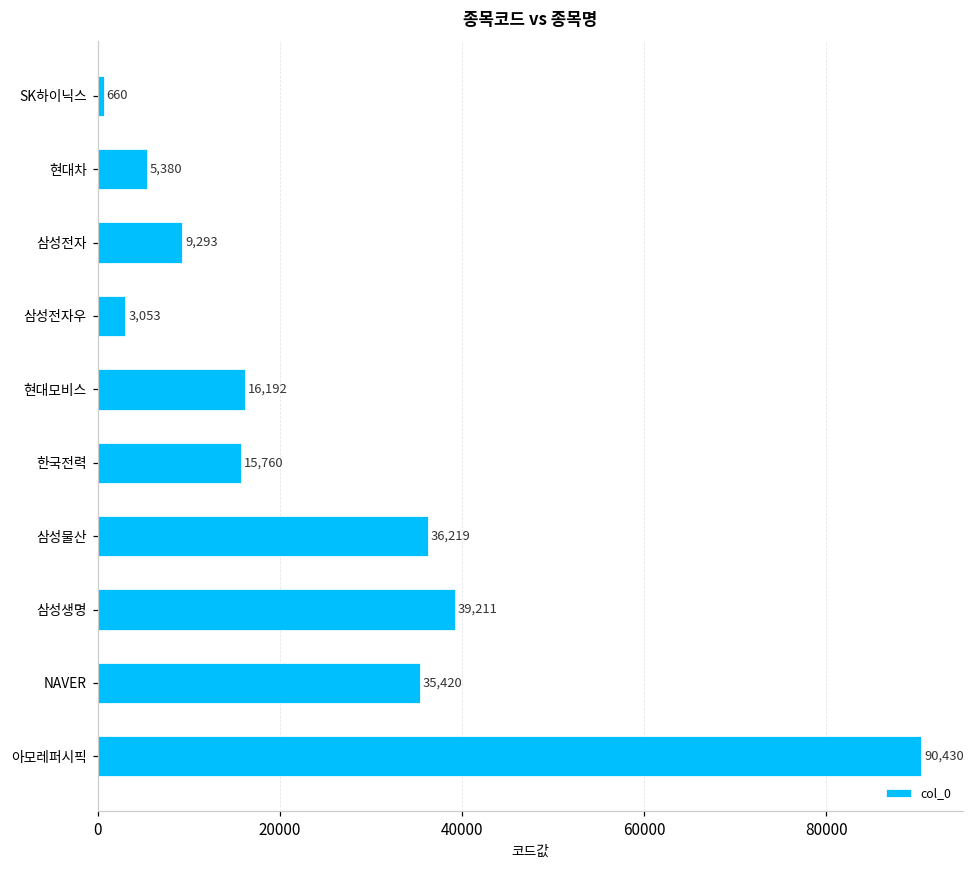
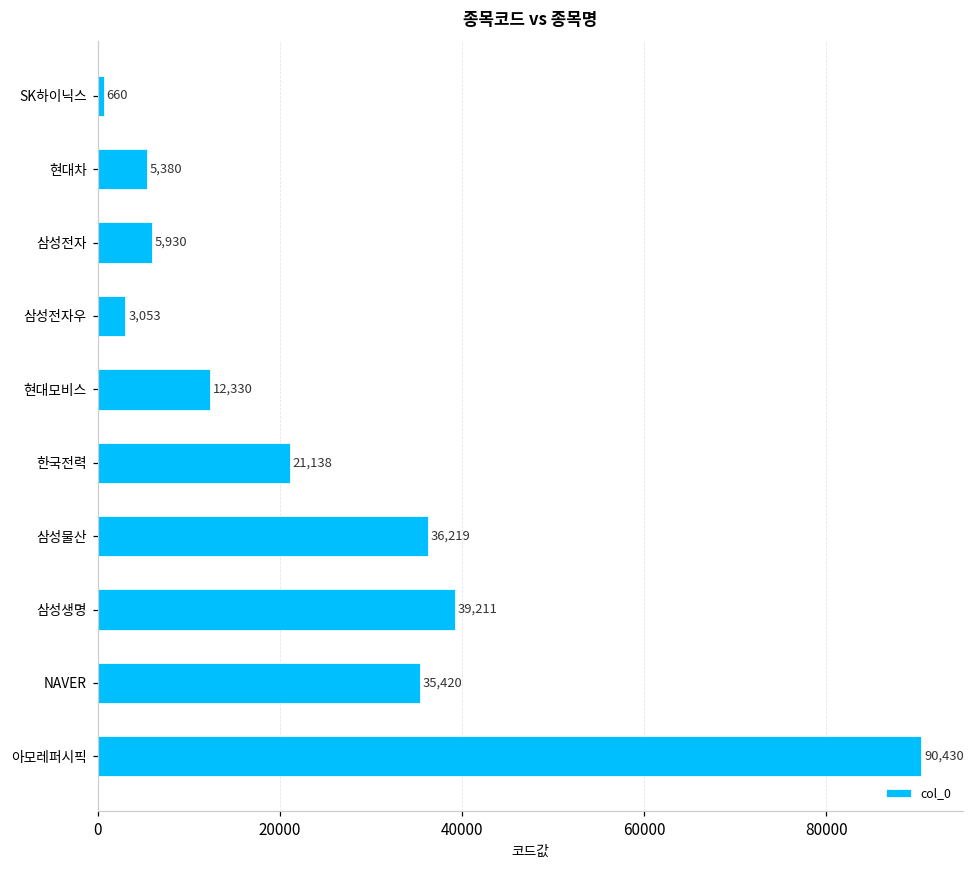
  {
    "SK하이닉스": "660",
    "현대차": "5,380",
-   "삼성전자": "9,293",
+   "삼성전자": "5,930",
    "삼성전자우": "3,053",
-   "현대모비스": "16,192",
-   "한국전력": "15,760",
+   "현대모비스": "12,330",
+   "한국전력": "21,138",
    "삼성물산": "36,219",
    "삼성생명": "39,211",
    "NAVER": "35,420",
    "아모레퍼시픽": "90,430"
  }
